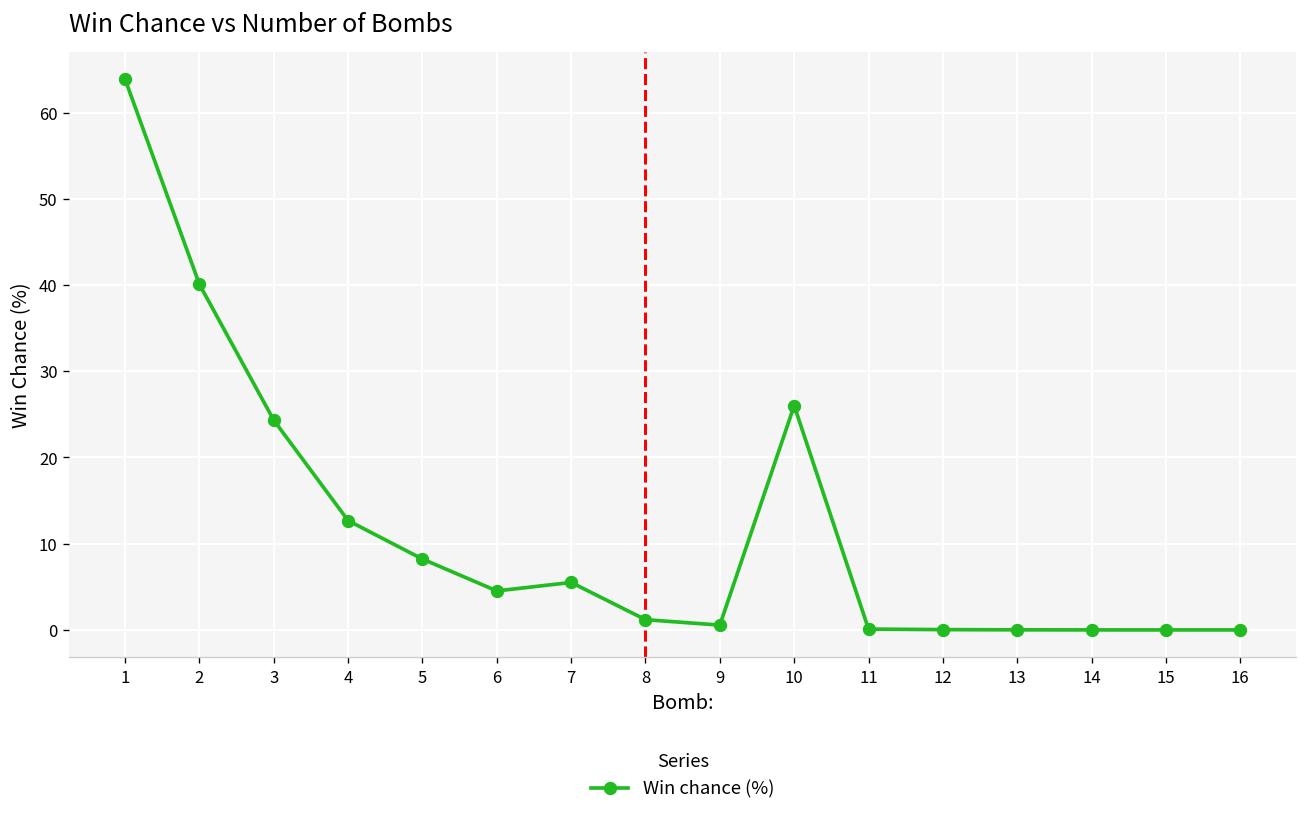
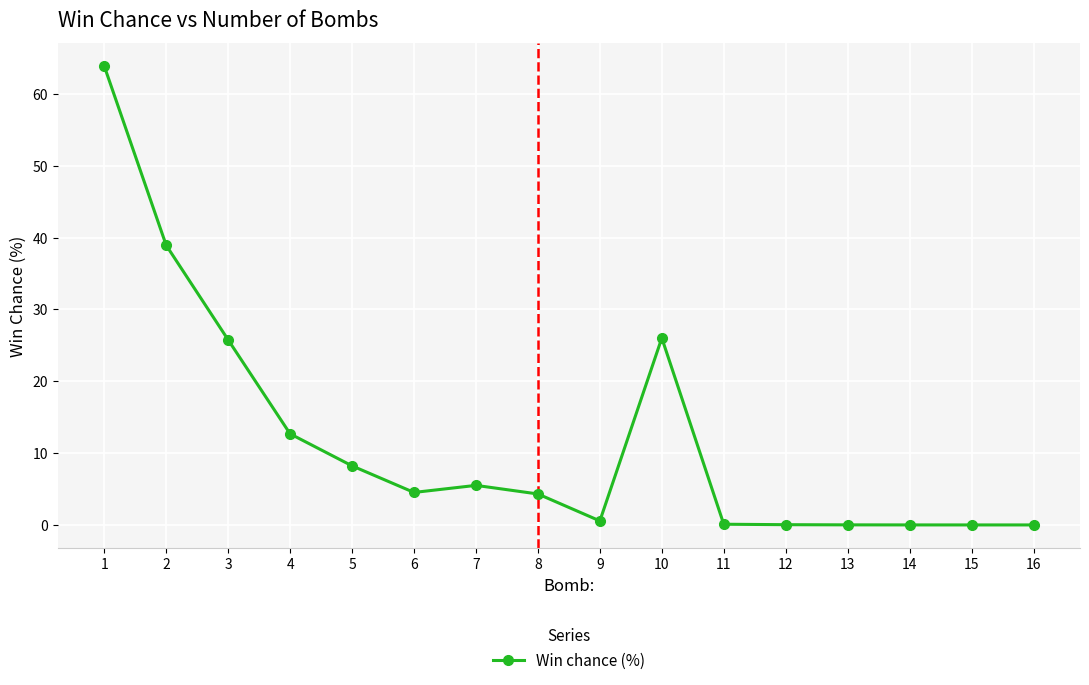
  {
    "1": 64,
-   "2": 40,
-   "3": 24,
+   "2": 39,
+   "3": 26,
    "4": 13,
    "5": 8,
    "6": 5,
    "7": 6,
-   "8": 1,
+   "8": 4,
    "9": 1,
    "10": 26,
    "11": 0,
    "12": 0,
    "13": 0,
    "14": 0,
    "15": 0,
    "16": 0
  }
